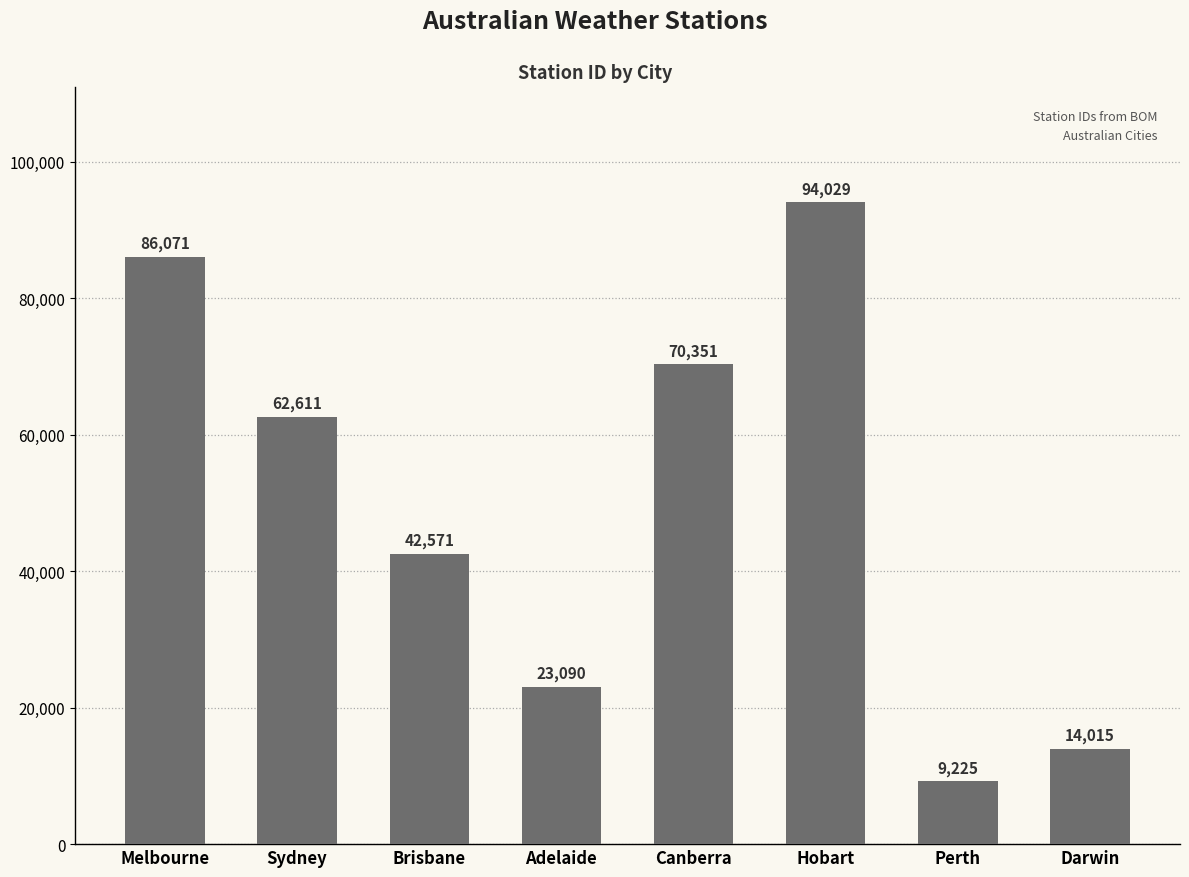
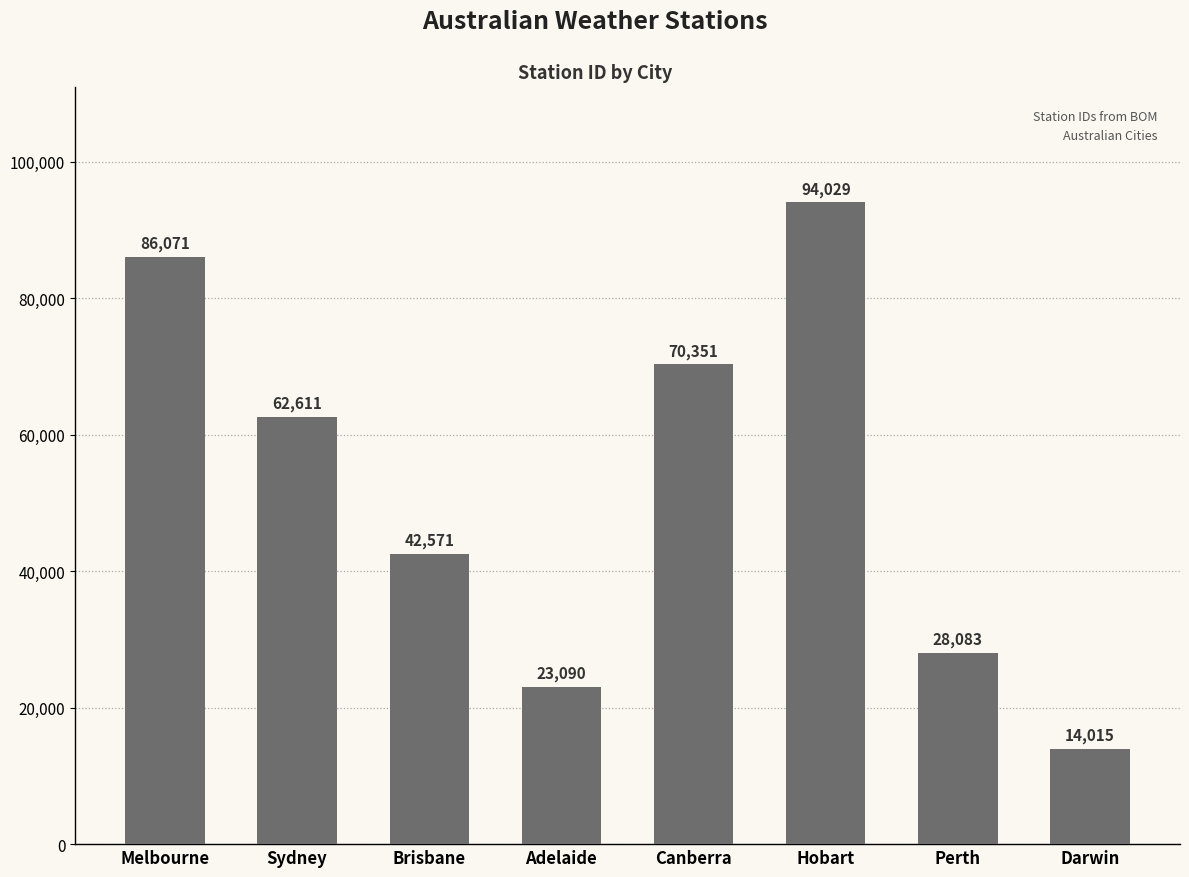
  {
    "Melbourne": "86,071",
    "Sydney": "62,611",
    "Brisbane": "42,571",
    "Adelaide": "23,090",
    "Canberra": "70,351",
    "Hobart": "94,029",
-   "Perth": "9,225",
+   "Perth": "28,083",
    "Darwin": "14,015"
  }
